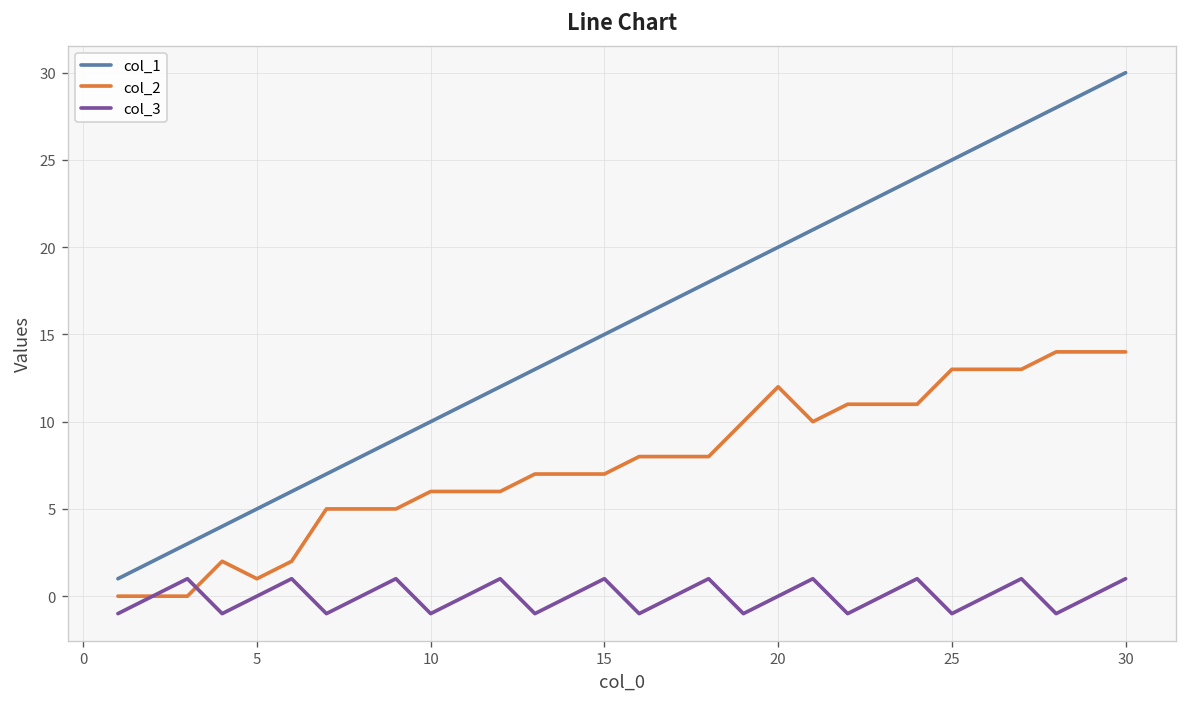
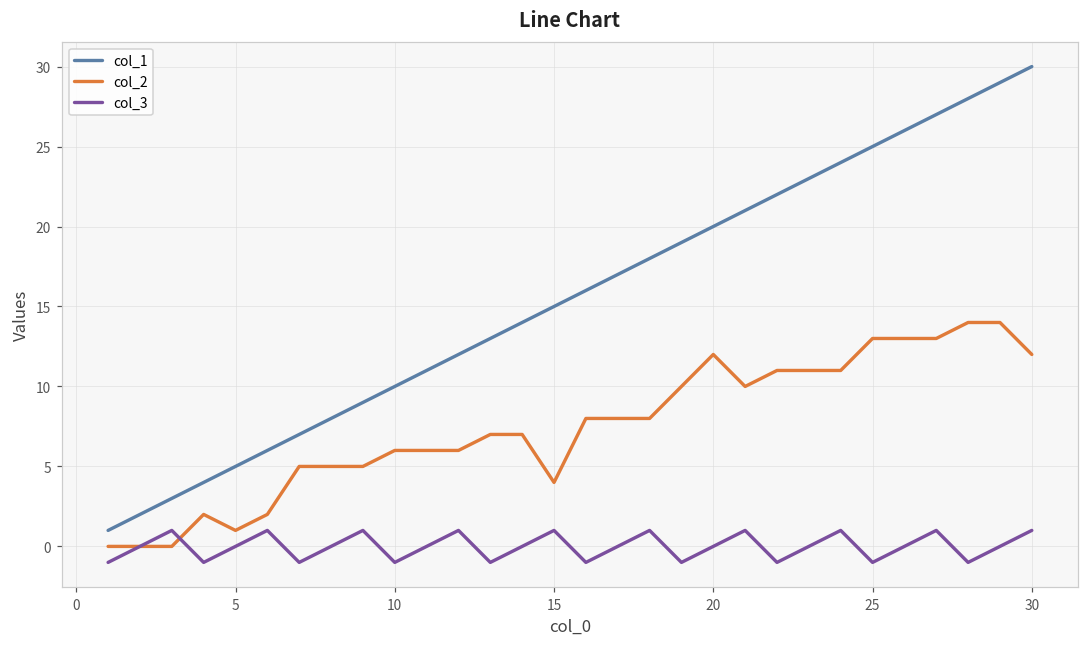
  {
    "col_2": {
      "5": 1,
      "10": 6,
-     "15": 7,
+     "15": 4,
      "20": 12,
      "25": 13,
-     "30": 14
+     "30": 12
    }
  }
